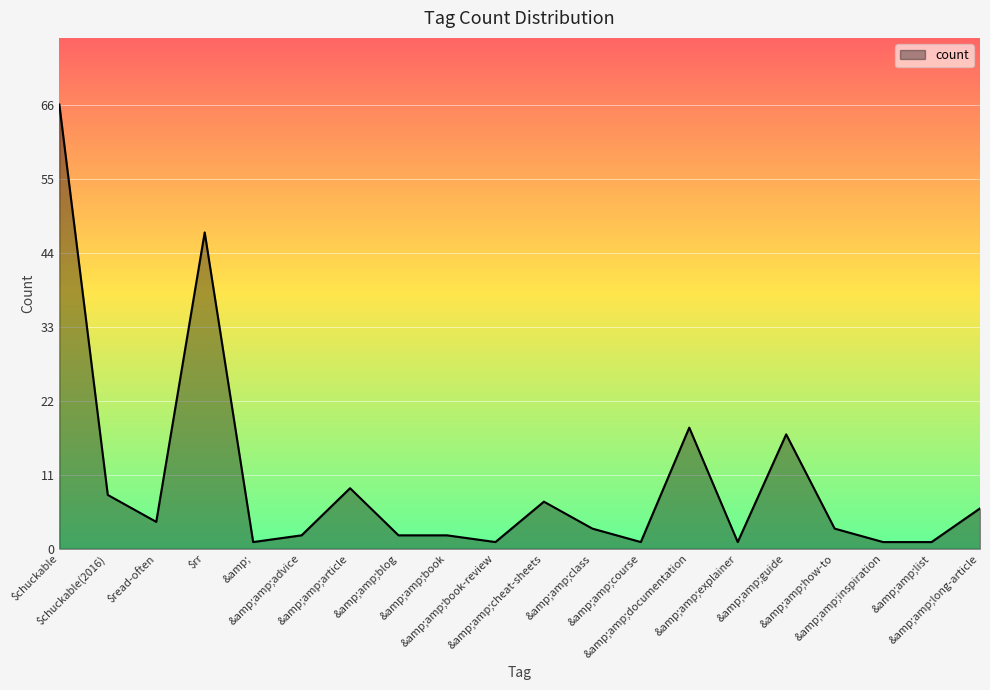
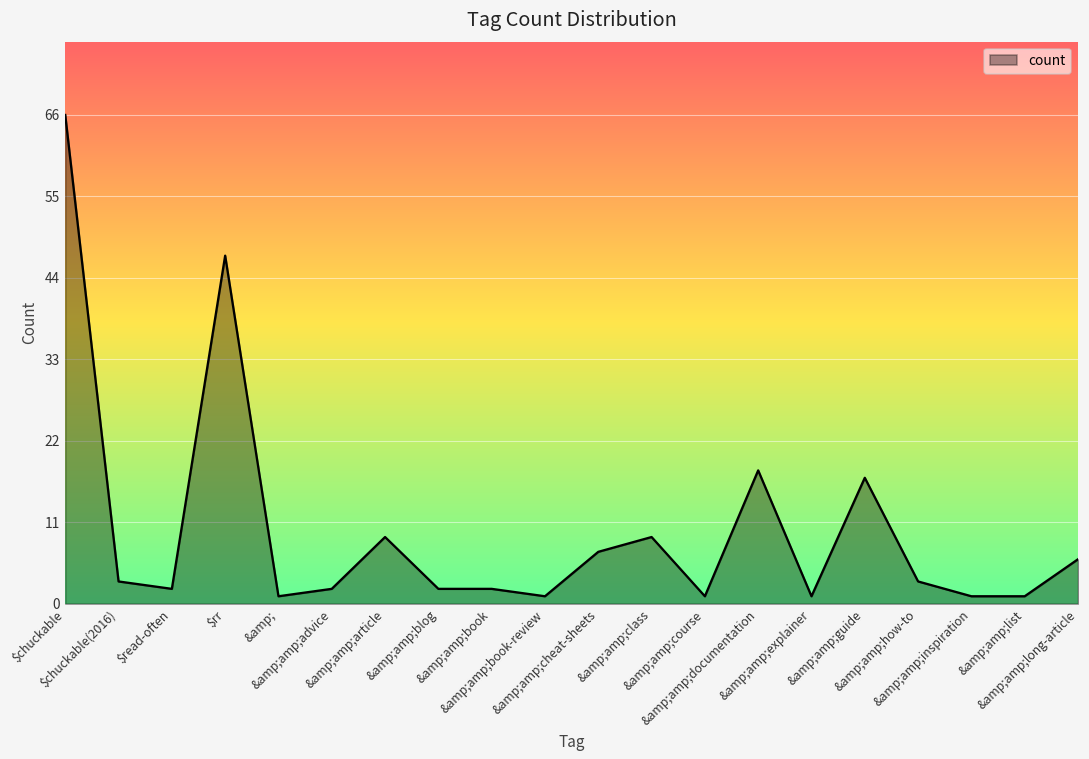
  {
    "$chuckable": 66,
-   "$chuckable(2016)": 8,
-   "$read-often": 4,
+   "$chuckable(2016)": 3,
+   "$read-often": 2,
    "$rr": 47,
    "&amp;": 1,
    "&amp;amp;advice": 2,
    "&amp;amp;article": 9,
    "&amp;amp;blog": 2,
    "&amp;amp;book": 2,
    "&amp;amp;book-review": 1,
    "&amp;amp;cheat-sheets": 7,
-   "&amp;amp;class": 3,
+   "&amp;amp;class": 9,
    "&amp;amp;course": 1,
    "&amp;amp;documentation": 18,
    "&amp;amp;explainer": 1,
    "&amp;amp;guide": 17,
    "&amp;amp;how-to": 3,
    "&amp;amp;inspiration": 1,
    "&amp;amp;list": 1,
    "&amp;amp;long-article": 6
  }
